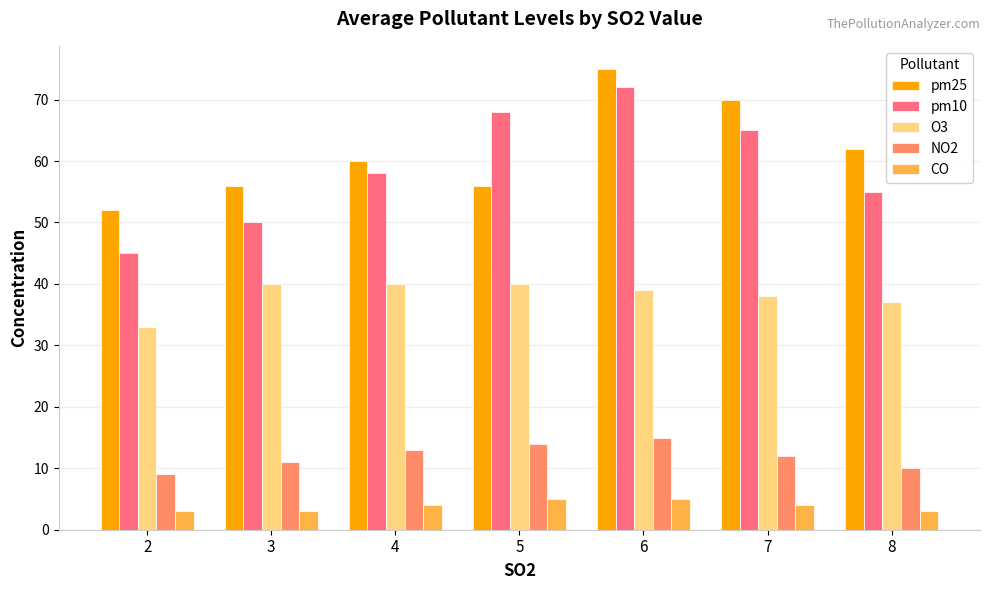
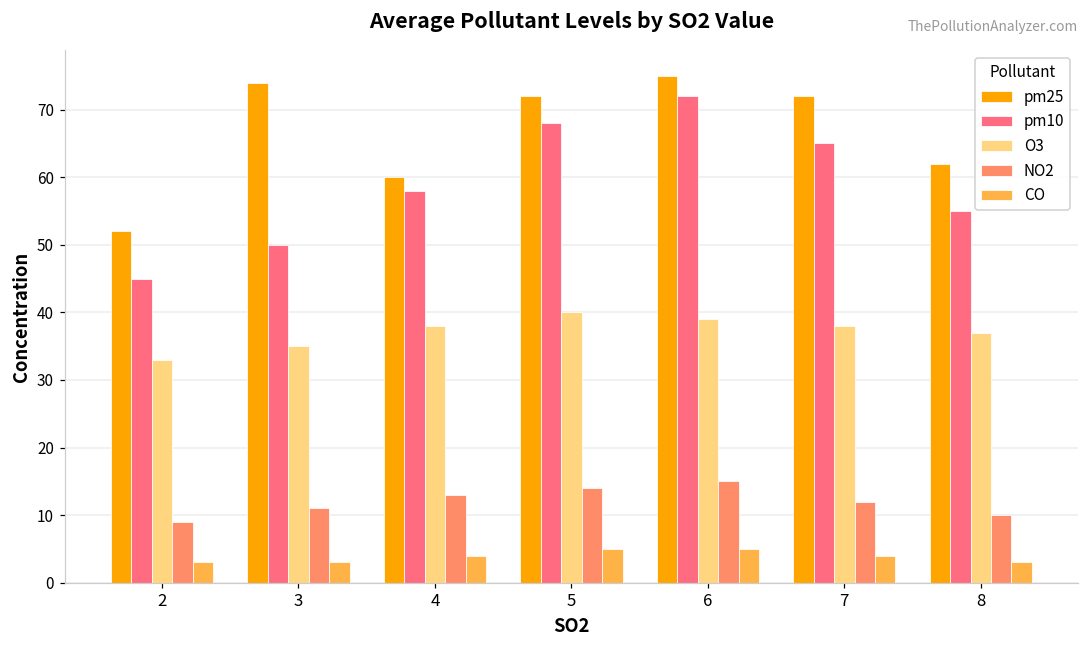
  {
    "pm25": {
      "2": 52,
-     "3": 56,
+     "3": 74,
      "4": 60,
-     "5": 56,
+     "5": 72,
      "6": 75,
-     "7": 70,
+     "7": 72,
      "8": 62
    },
    "O3": {
      "2": 33,
-     "3": 40,
-     "4": 40,
+     "3": 35,
+     "4": 38,
      "5": 40,
      "6": 39,
      "7": 38,
      "8": 37
    }
  }
